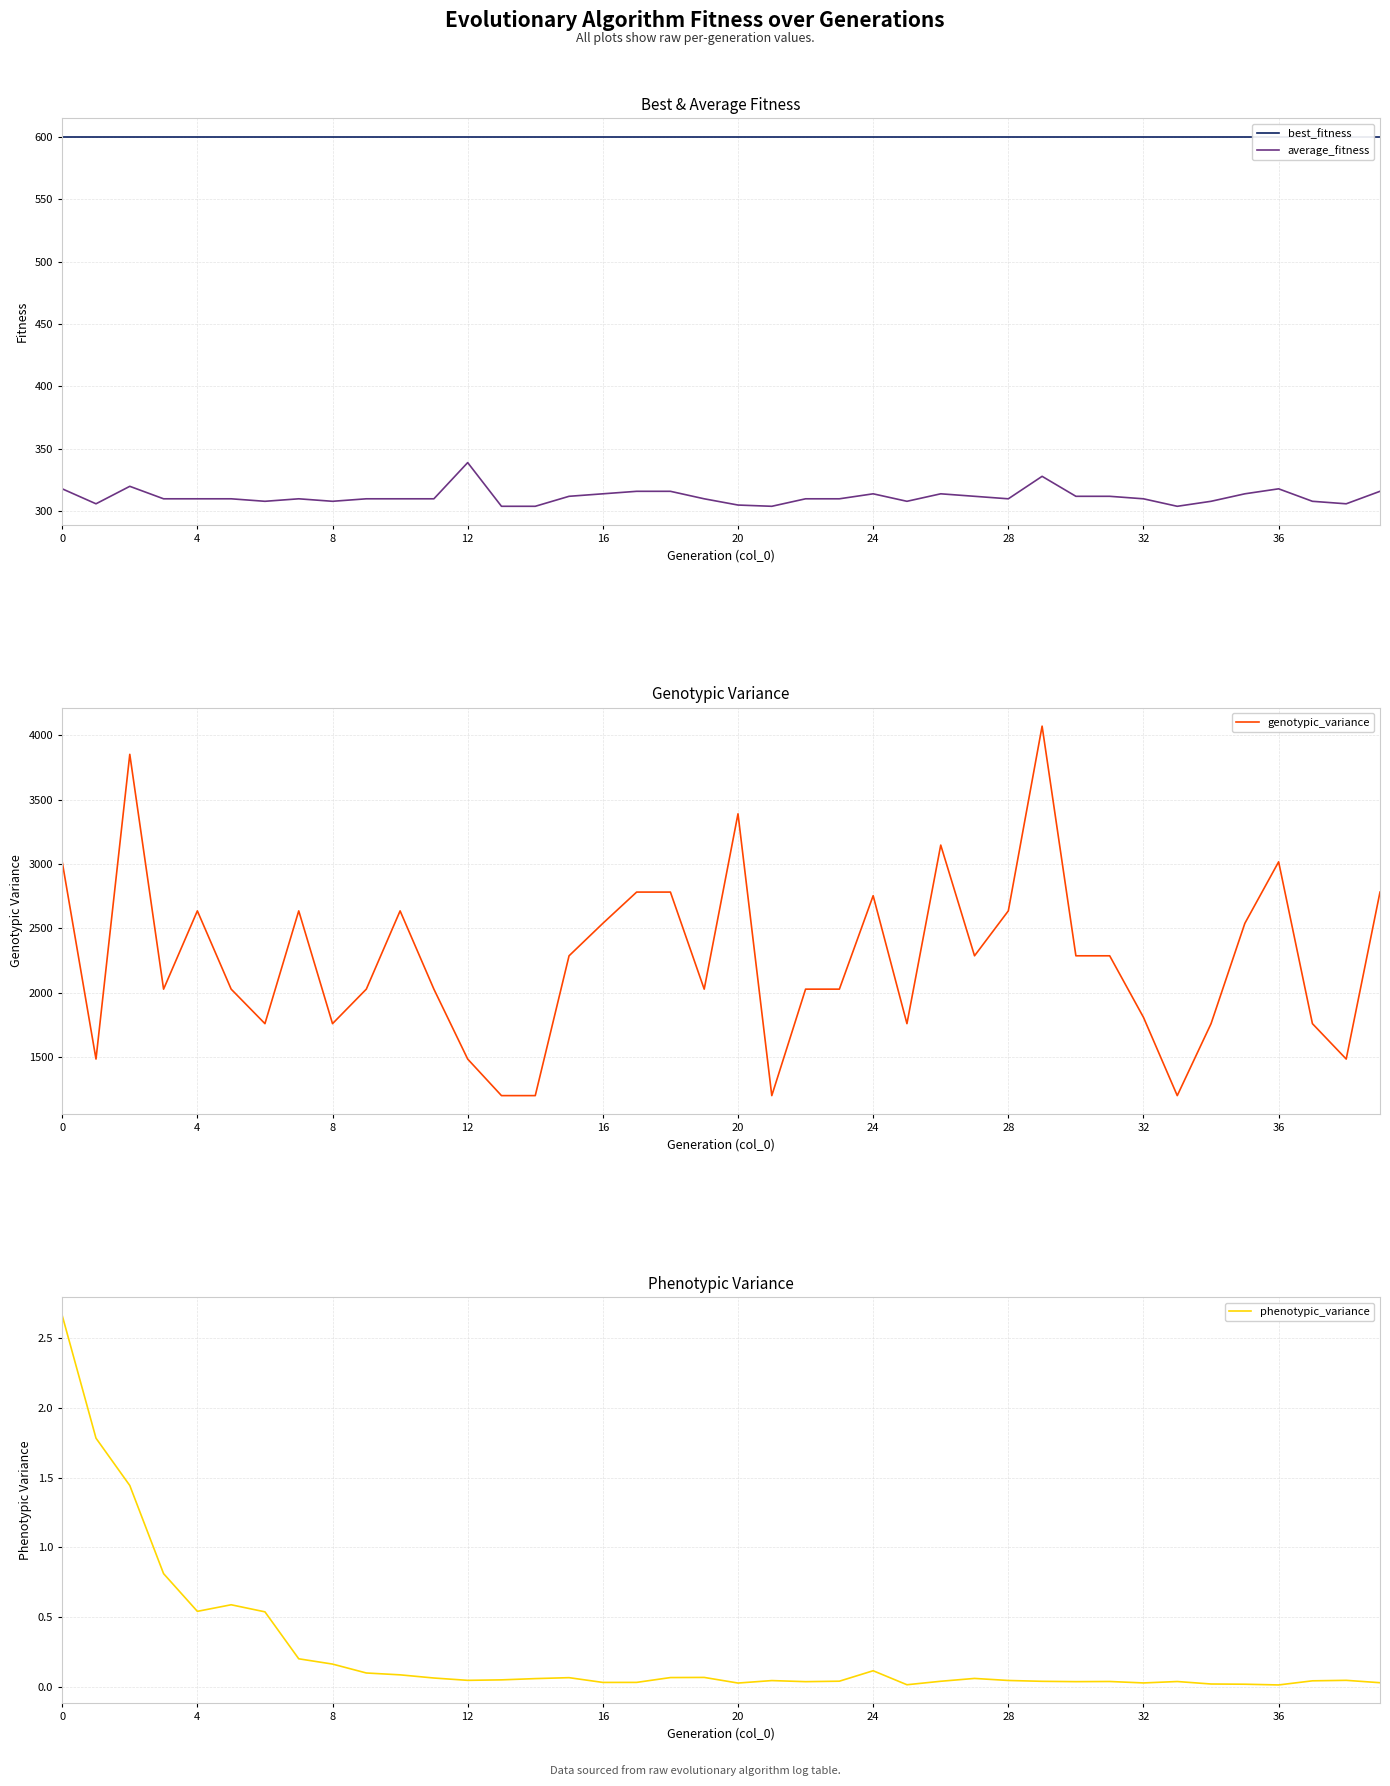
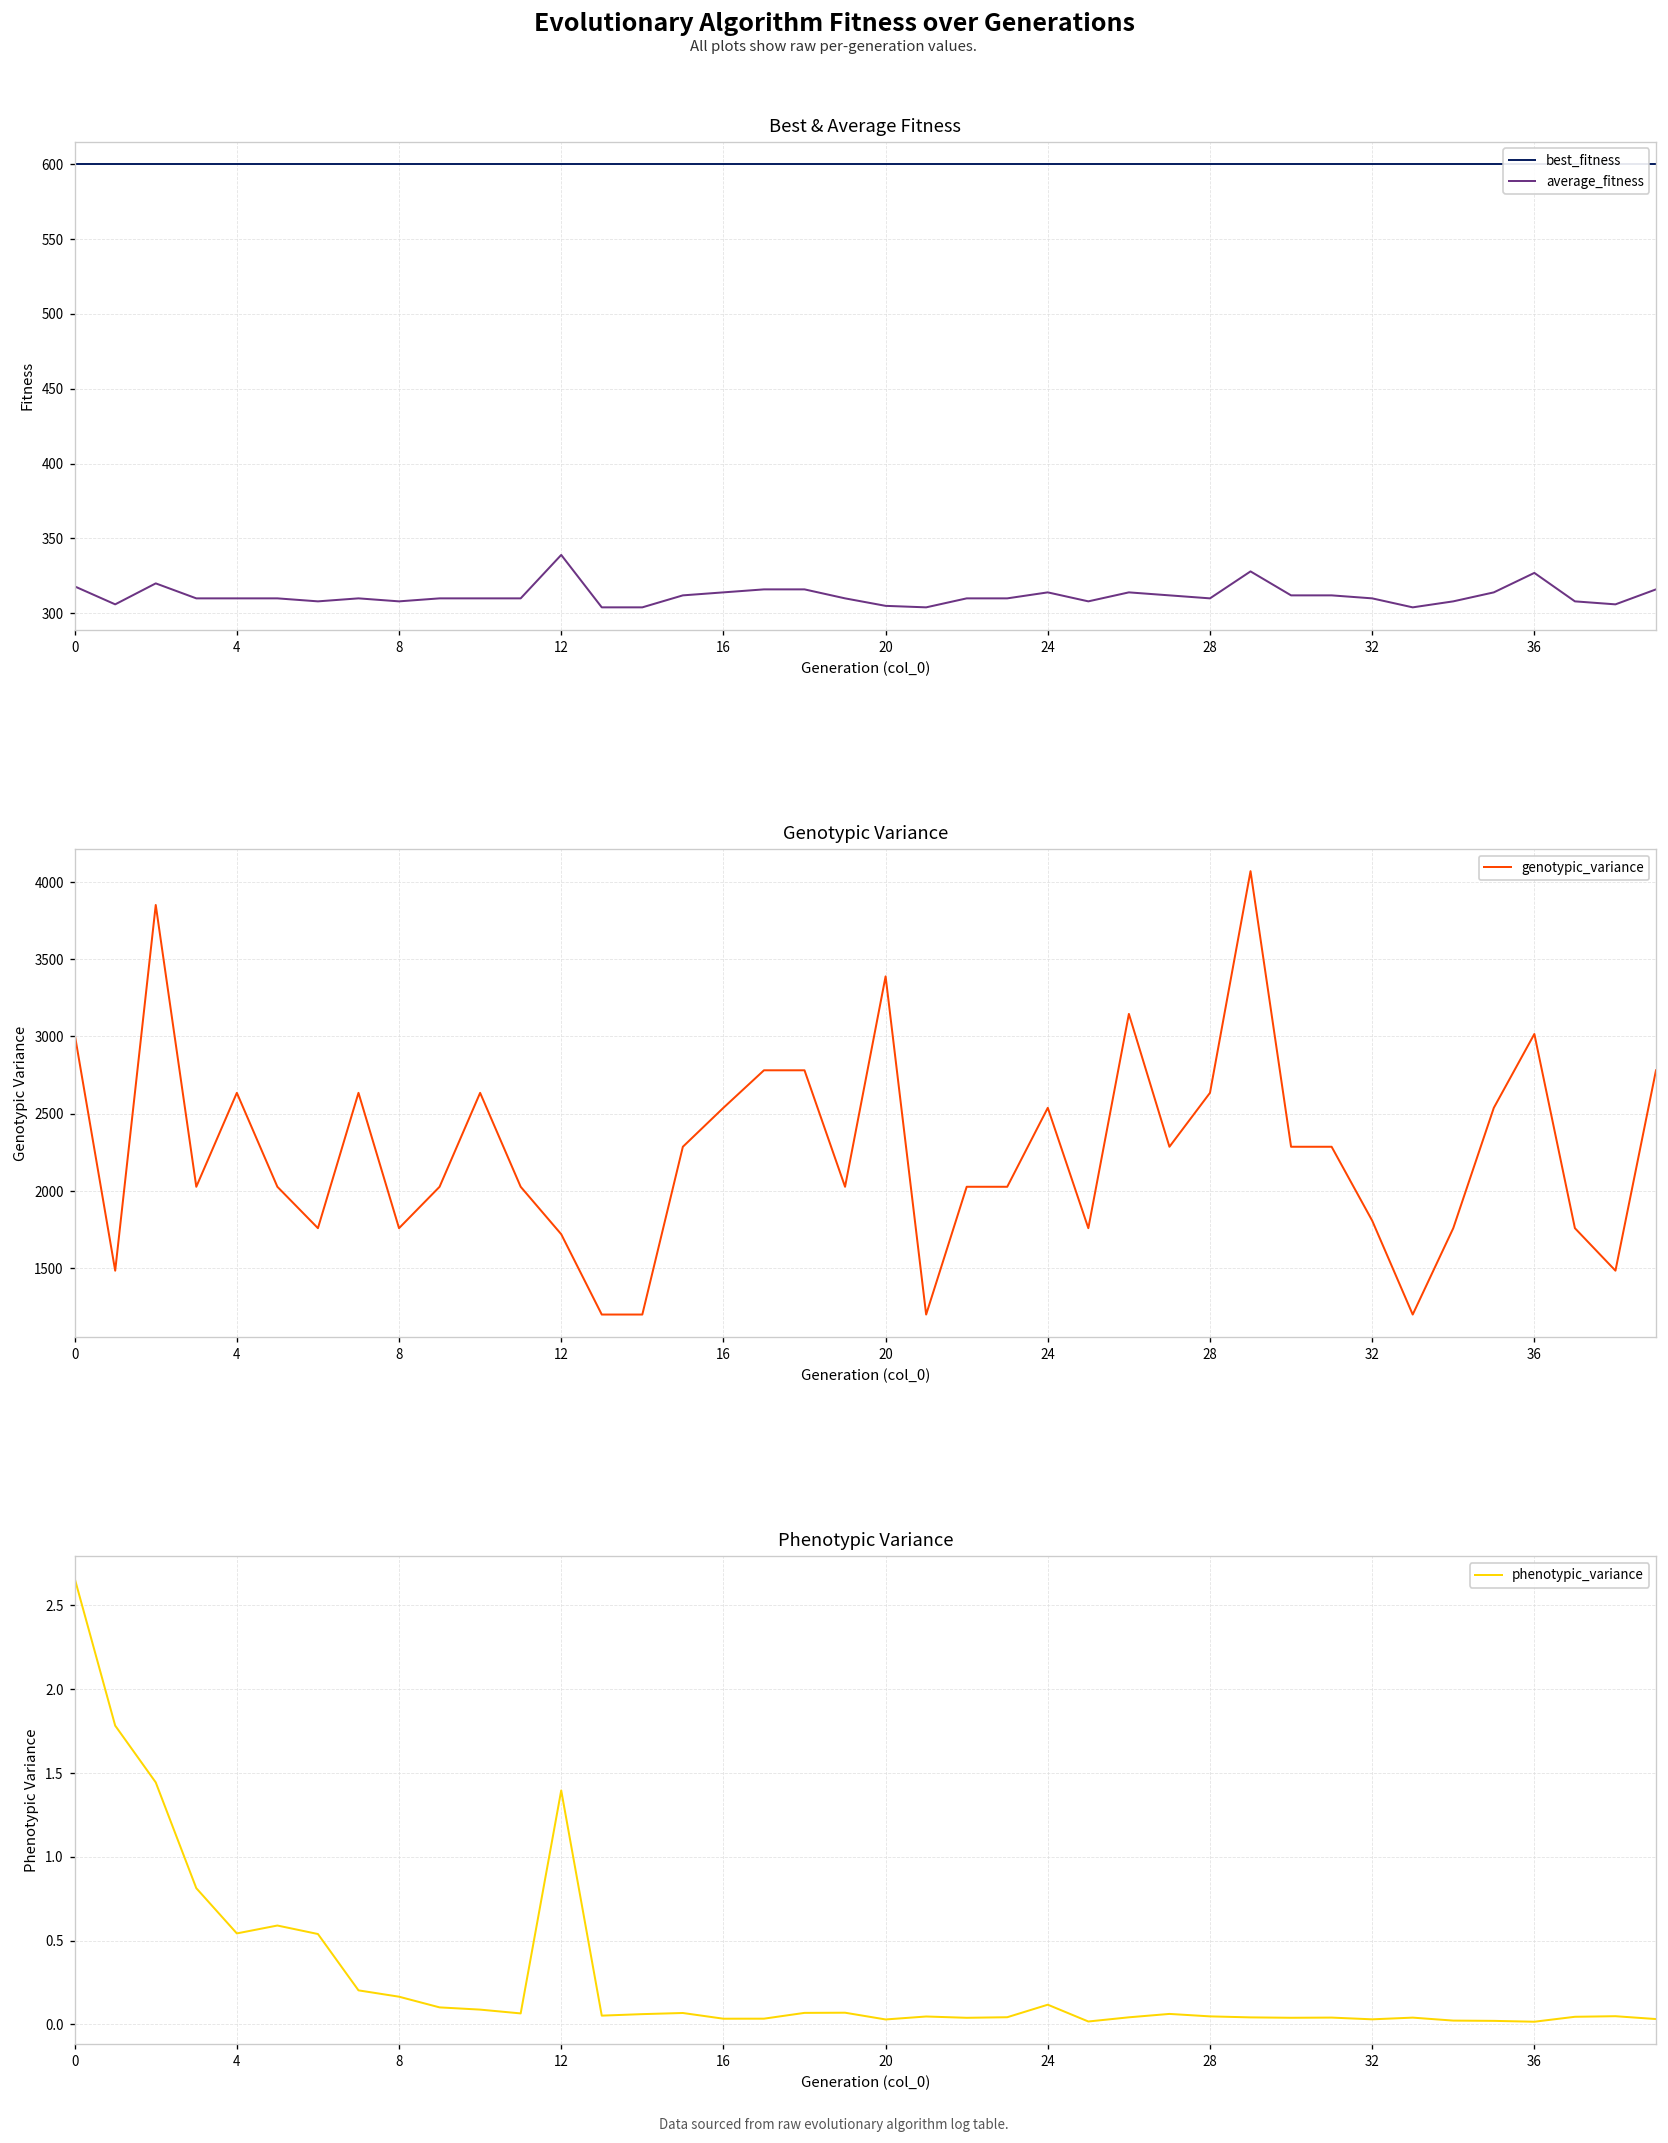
  {
    "Best & Average Fitness": {
      "best_fitness": {
        "0": 600,
        "4": 600,
        "8": 600,
        "12": 600,
        "16": 600,
        "20": 600,
        "24": 600,
        "28": 600,
        "32": 600
      },
      "average_fitness": {
        "0": 318,
        "4": 310,
        "8": 308,
        "12": 339,
        "16": 314,
        "20": 305,
        "24": 314,
        "28": 310,
        "32": 310,
-       "36": 318
+       "36": 327
      }
    },
    "Genotypic Variance": {
      "0": 3020,
      "4": 2640,
      "8": 1760,
-     "12": 1480,
+     "12": 1720,
      "16": 2540,
      "20": 3390,
-     "24": 2750,
+     "24": 2540,
      "28": 2640,
      "32": 1810,
      "36": 3020
    },
    "Phenotypic Variance": {
      "0": 2.66,
      "4": 0.54,
      "8": 0.16,
-     "12": 0.05,
+     "12": 1.40,
      "16": 0.03,
      "20": 0.03,
      "24": 0.12,
      "28": 0.05,
      "32": 0.03,
      "36": 0.02
    }
  }
